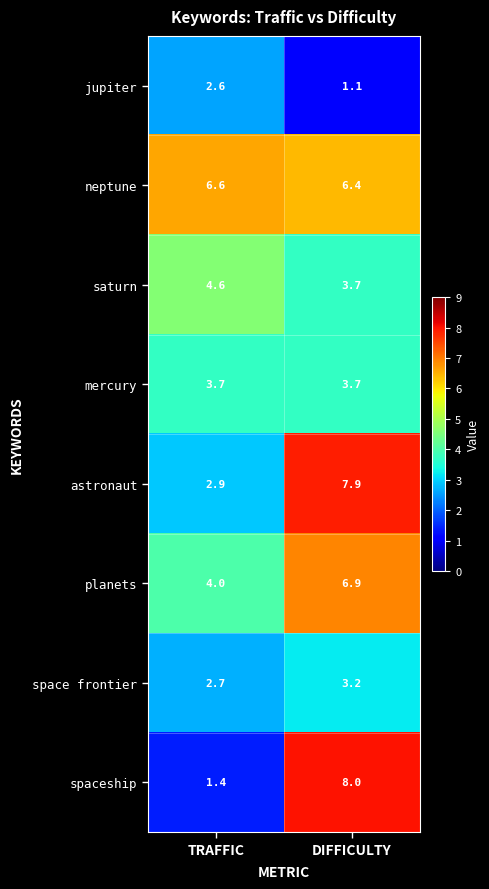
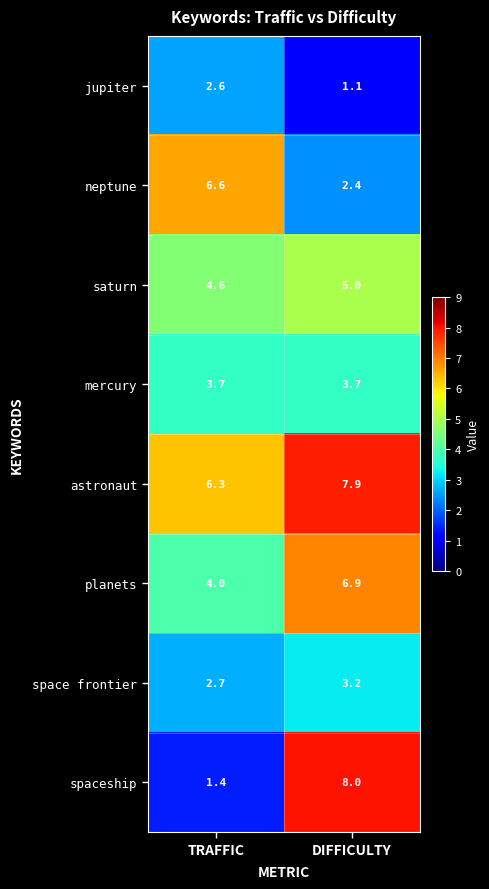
  {
    "jupiter": {
      "TRAFFIC": 2.6,
      "DIFFICULTY": 1.1
    },
    "neptune": {
      "TRAFFIC": 6.6,
-     "DIFFICULTY": 6.4
+     "DIFFICULTY": 2.4
    },
    "saturn": {
      "TRAFFIC": 4.6,
-     "DIFFICULTY": 3.7
+     "DIFFICULTY": 5.0
    },
    "mercury": {
      "TRAFFIC": 3.7,
      "DIFFICULTY": 3.7
    },
    "astronaut": {
-     "TRAFFIC": 2.9,
+     "TRAFFIC": 6.3,
      "DIFFICULTY": 7.9
    },
    "planets": {
      "TRAFFIC": 4.0,
      "DIFFICULTY": 6.9
    },
    "space frontier": {
      "TRAFFIC": 2.7,
      "DIFFICULTY": 3.2
    },
    "spaceship": {
      "TRAFFIC": 1.4,
      "DIFFICULTY": 8.0
    }
  }
